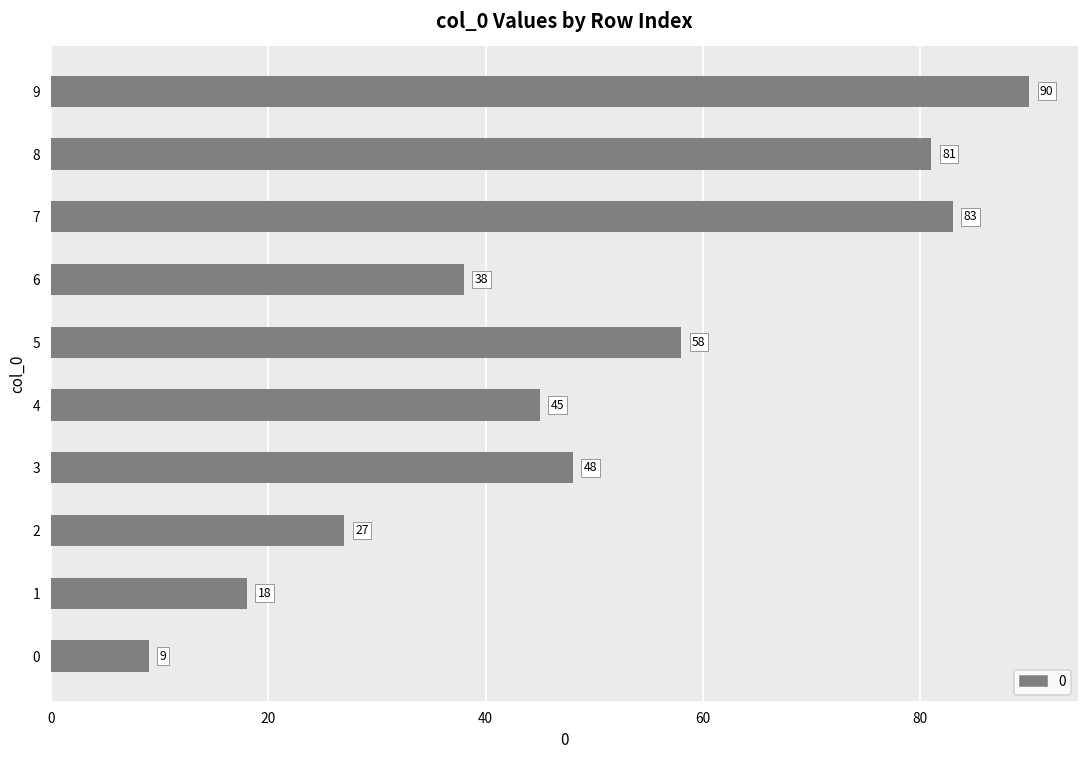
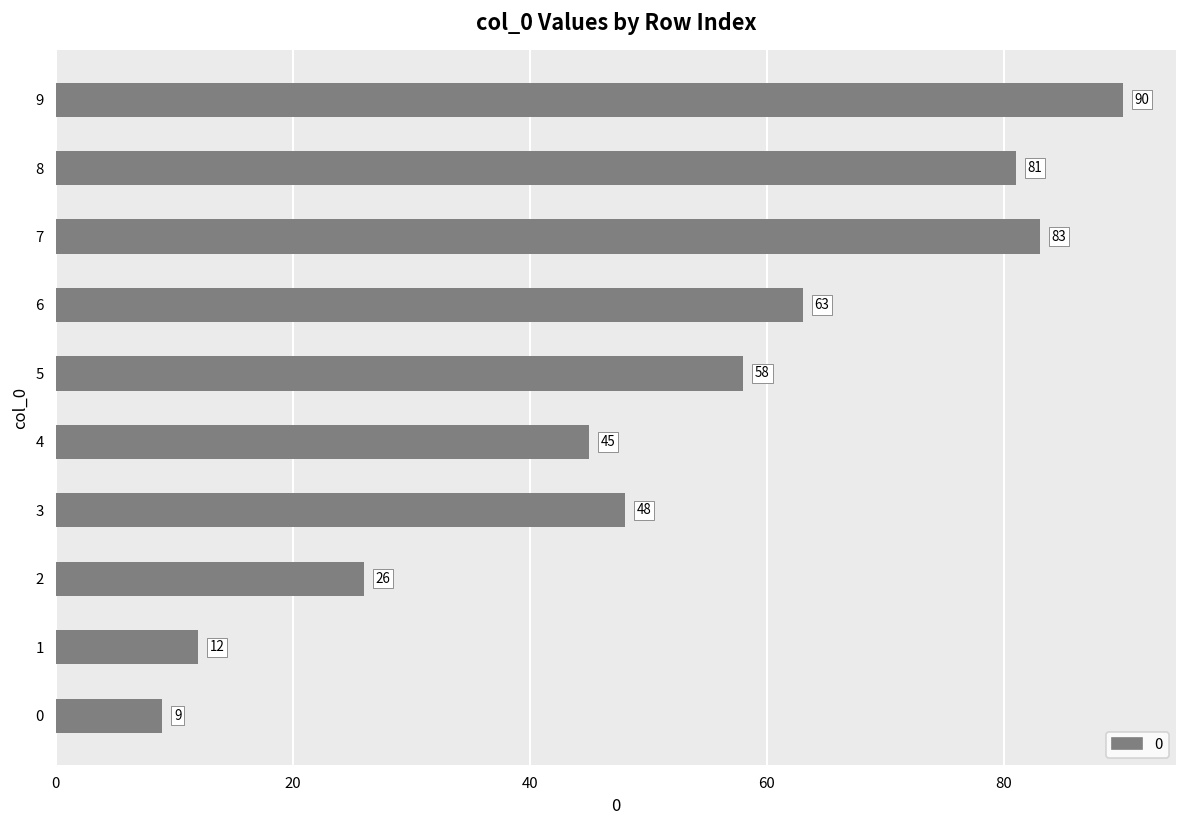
  {
-   "6": 38,
-   "2": 27,
-   "1": 18
+   "6": 63,
+   "2": 26,
+   "1": 12
  }
